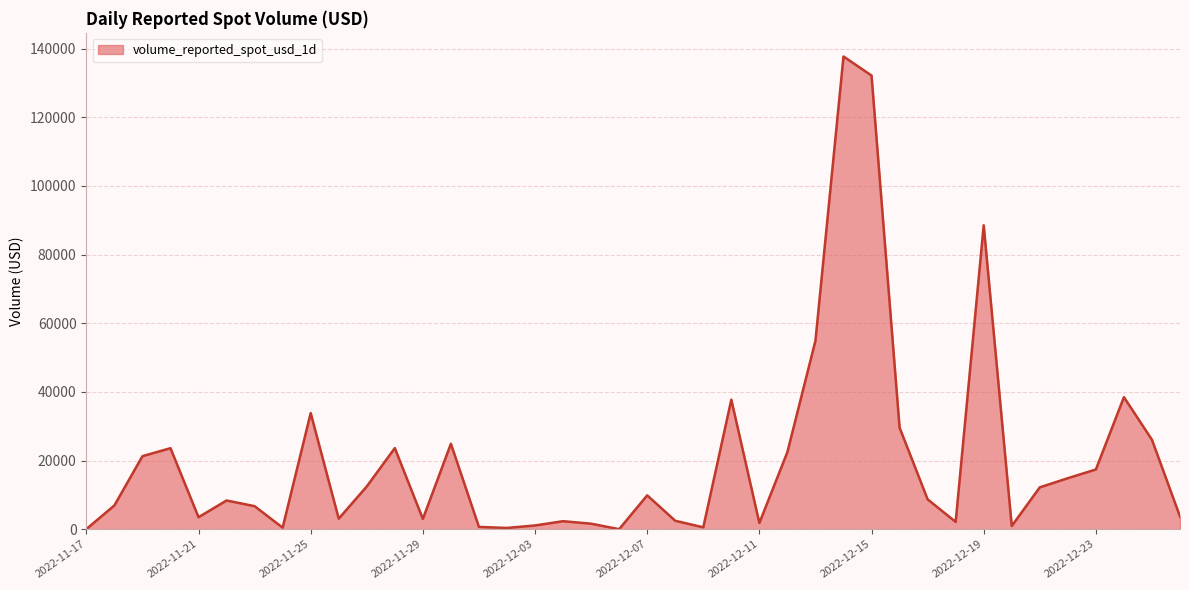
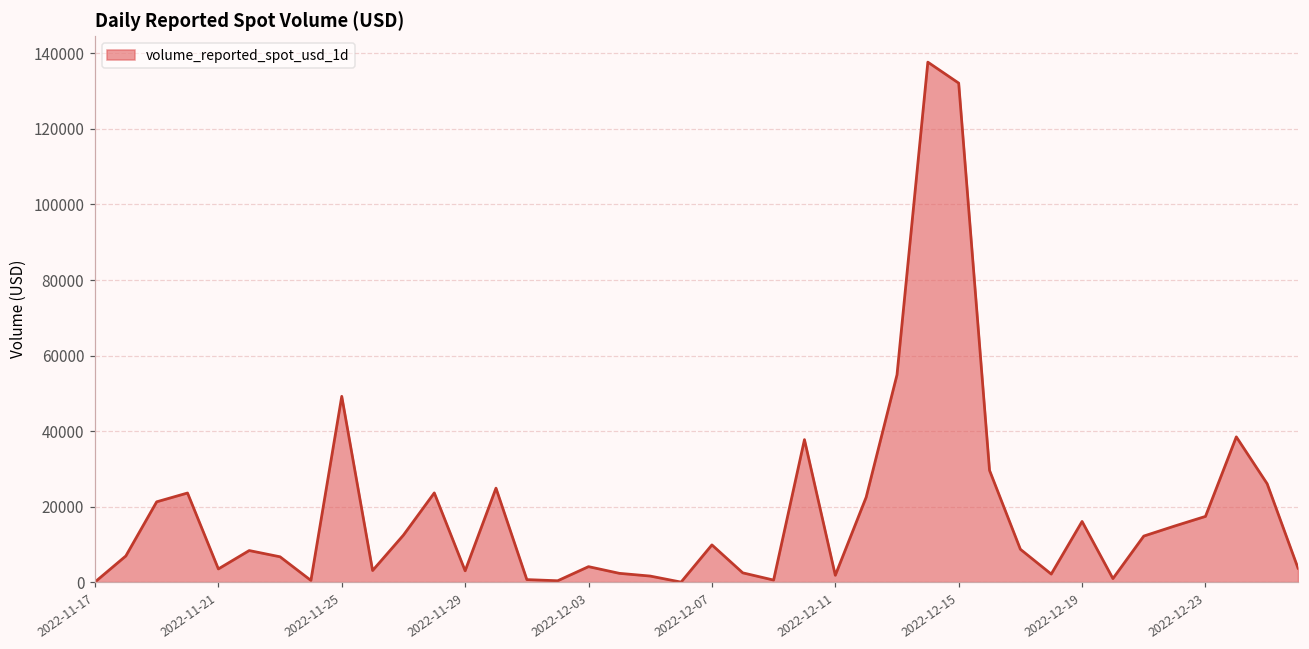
  {
    "2022-11-17": 0,
    "2022-11-21": 3000,
-   "2022-11-25": 34000,
+   "2022-11-25": 49000,
    "2022-11-29": 3000,
-   "2022-12-03": 1000,
+   "2022-12-03": 4000,
    "2022-12-07": 10000,
    "2022-12-11": 2000,
    "2022-12-15": 132000,
-   "2022-12-19": 89000,
+   "2022-12-19": 16000,
    "2022-12-23": 17000
  }
